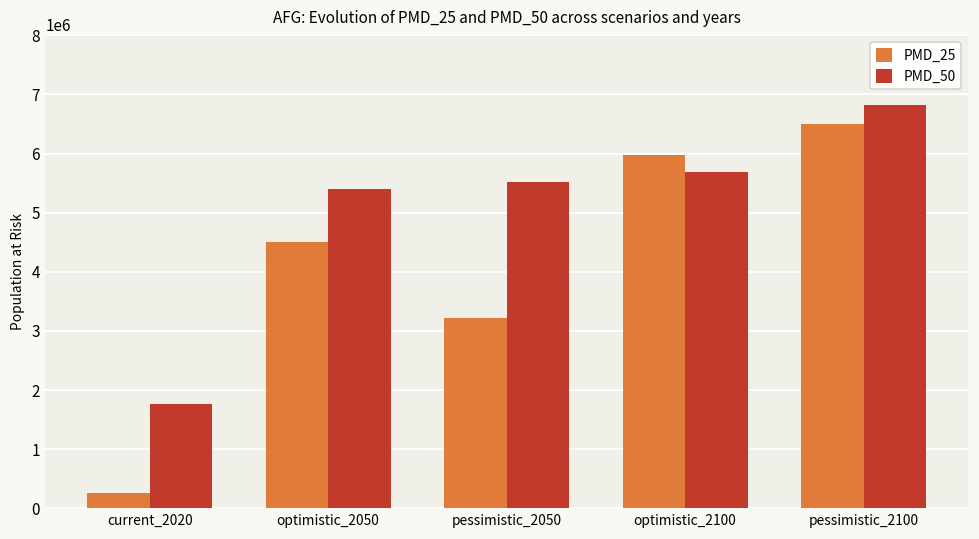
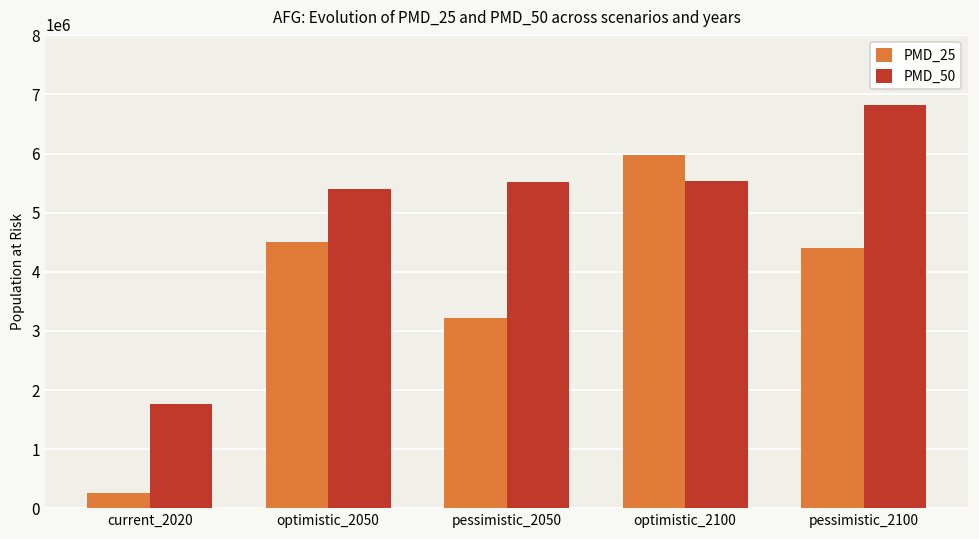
  {
    "PMD_25": {
      "current_2020": 300000,
      "optimistic_2050": 4500000,
      "pessimistic_2050": 3200000,
      "optimistic_2100": 6000000,
-     "pessimistic_2100": 6500000
+     "pessimistic_2100": 4400000
    },
    "PMD_50": {
      "current_2020": 1800000,
      "optimistic_2050": 5400000,
      "pessimistic_2050": 5500000,
-     "optimistic_2100": 5700000,
+     "optimistic_2100": 5500000,
      "pessimistic_2100": 6800000
    }
  }
